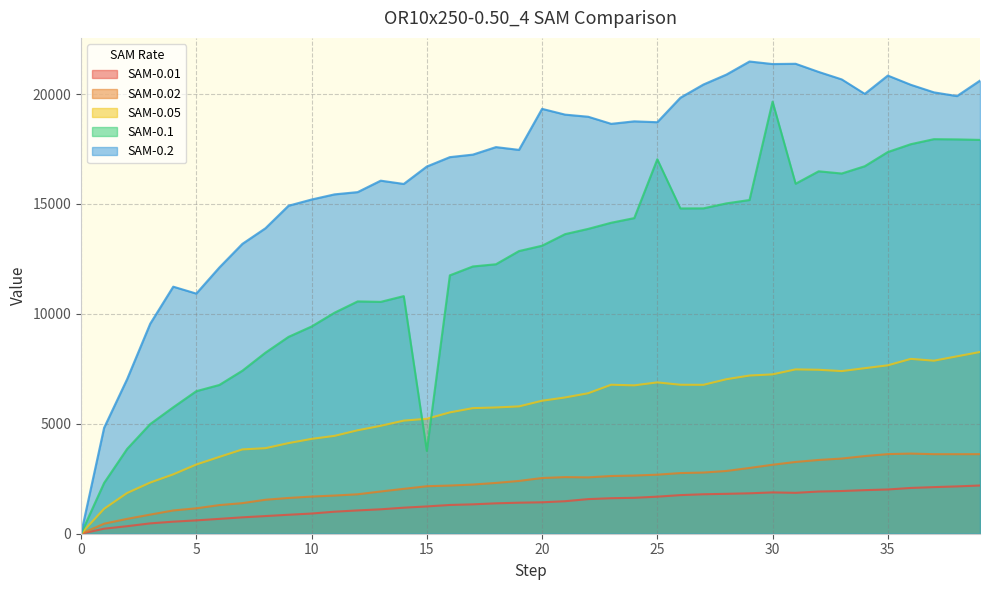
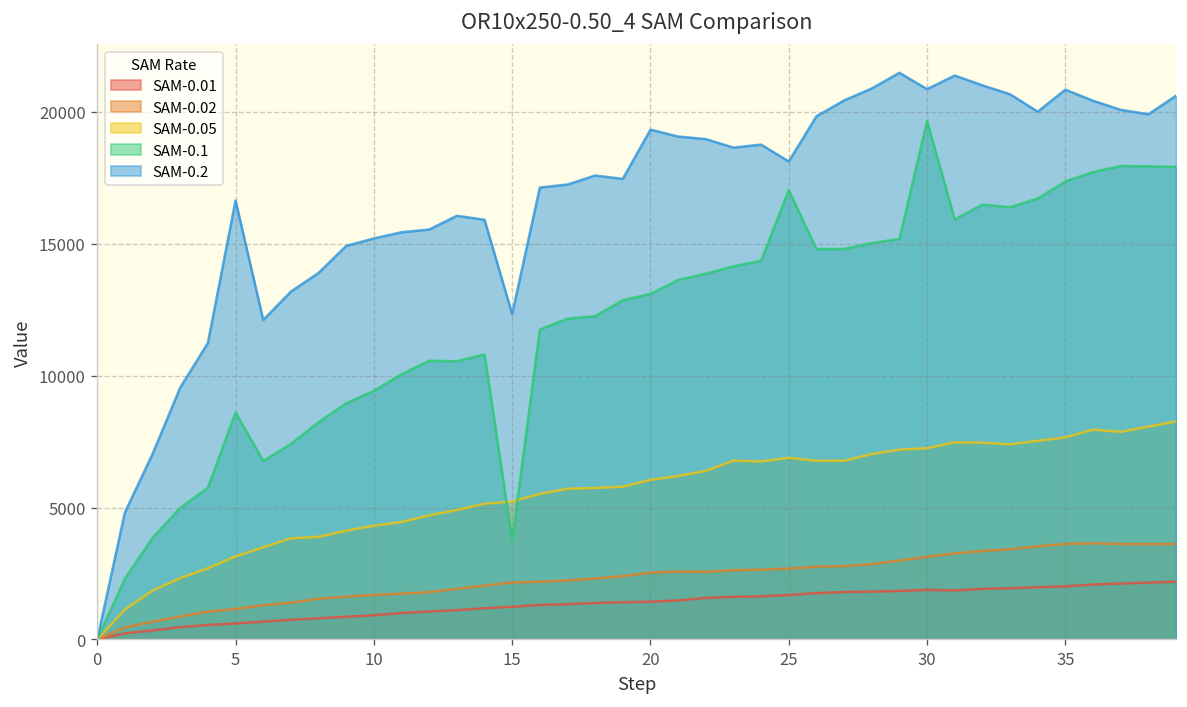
  {
    "SAM-0.1": {
-     "5": 6500,
+     "5": 8600,
      "10": 9400,
      "15": 3800,
      "20": 13100,
      "25": 17000,
      "30": 19700,
      "35": 17400
    },
    "SAM-0.2": {
-     "5": 10900,
+     "5": 16600,
      "10": 15200,
-     "15": 16700,
+     "15": 12300,
      "20": 19300,
-     "25": 18700,
-     "30": 21400,
+     "25": 18100,
+     "30": 20900,
      "35": 20800
    }
  }
